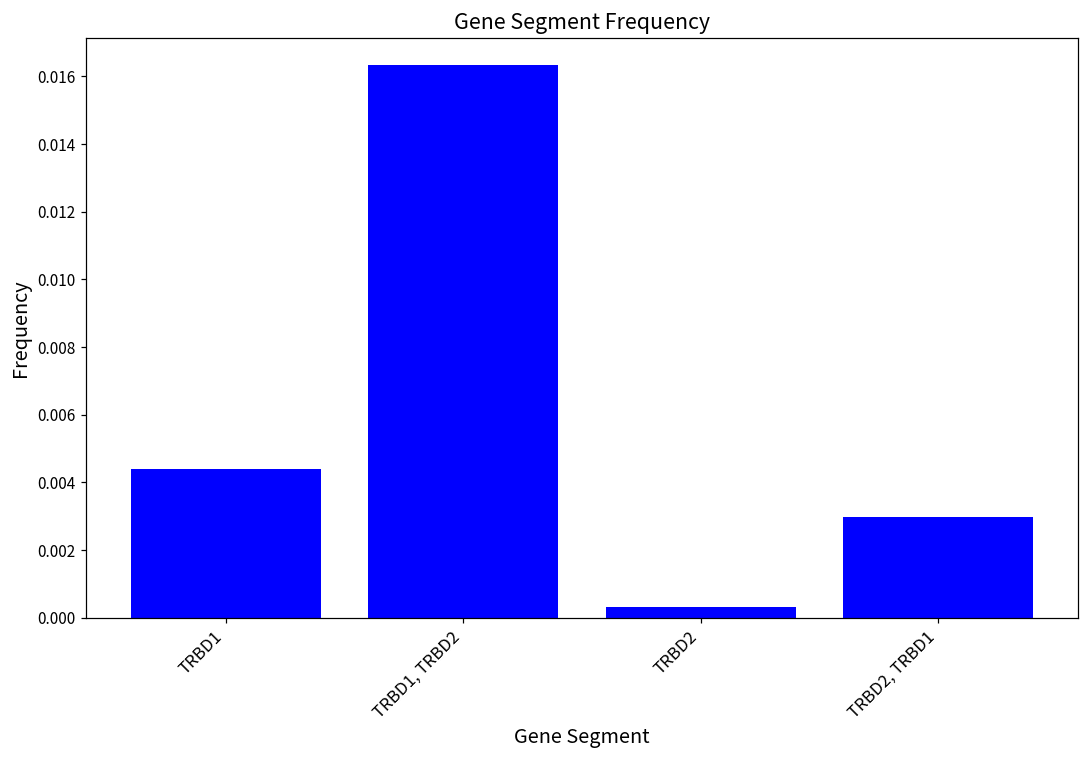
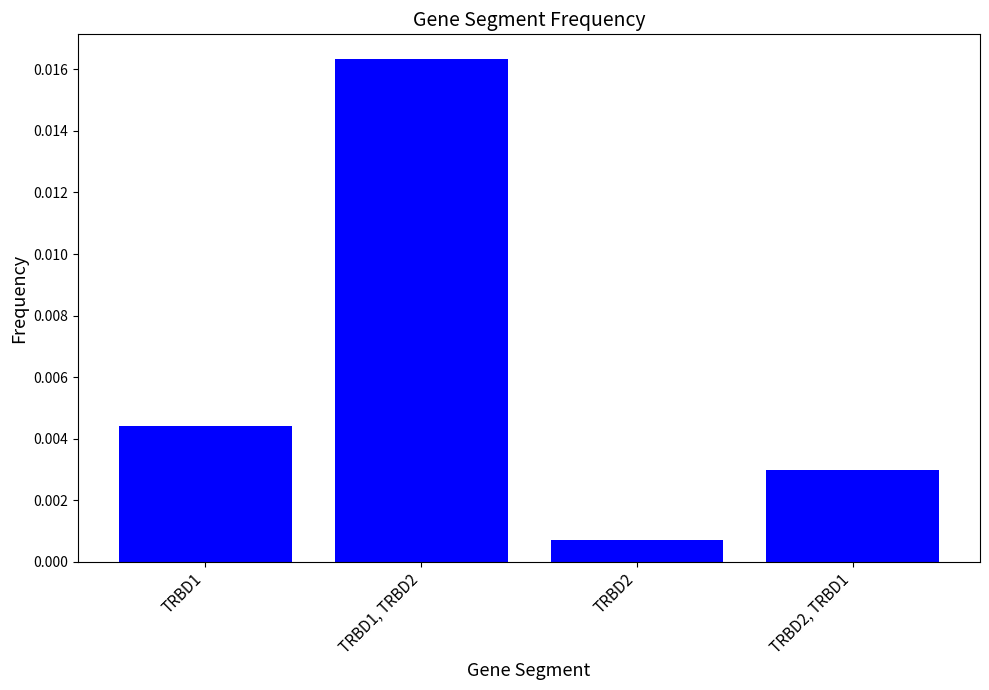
  {
    "TRBD1": 0.0044,
    "TRBD1, TRBD2": 0.0163,
-   "TRBD2": 0.0003,
+   "TRBD2": 0.0007,
    "TRBD2, TRBD1": 0.0030
  }
